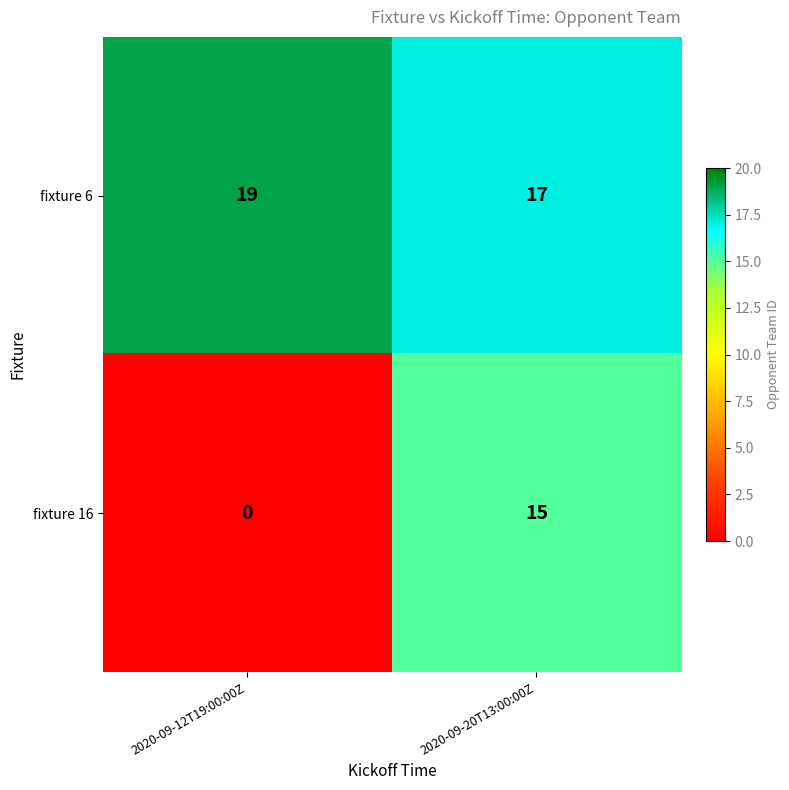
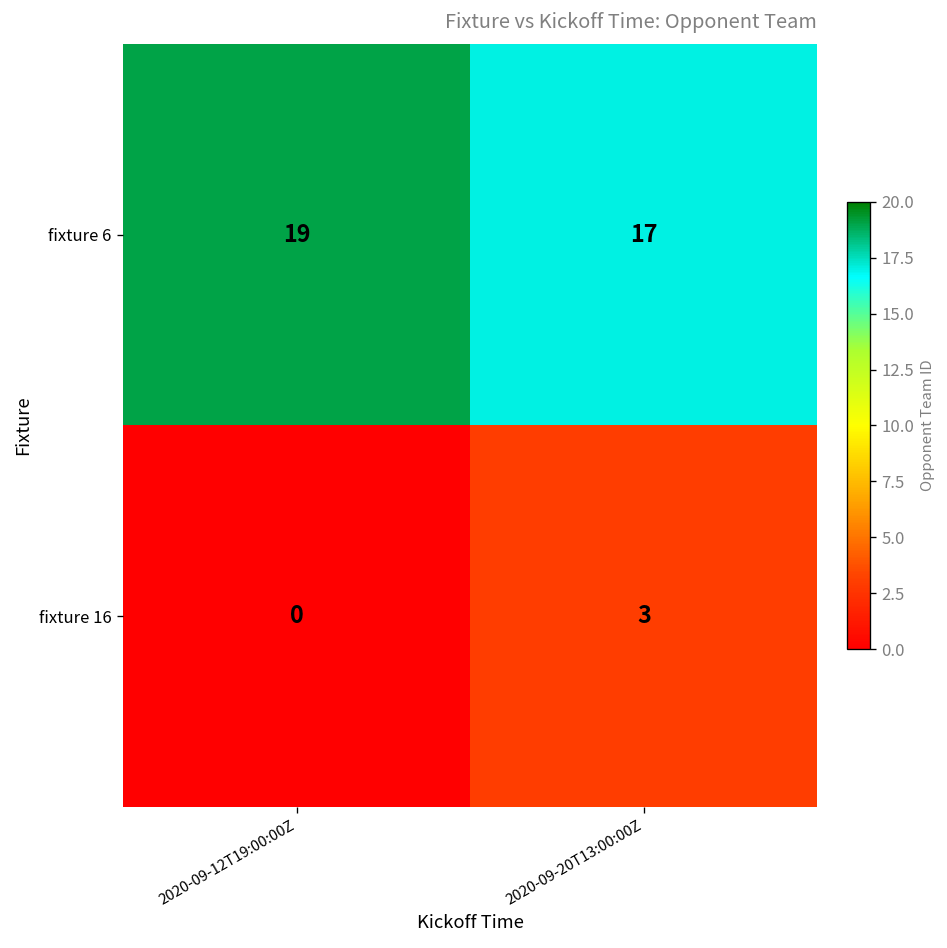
  {
    "fixture 6": {
      "2020-09-12T19:00:00Z": 19,
      "2020-09-20T13:00:00Z": 17
    },
    "fixture 16": {
      "2020-09-12T19:00:00Z": 0,
-     "2020-09-20T13:00:00Z": 15
+     "2020-09-20T13:00:00Z": 3
    }
  }
